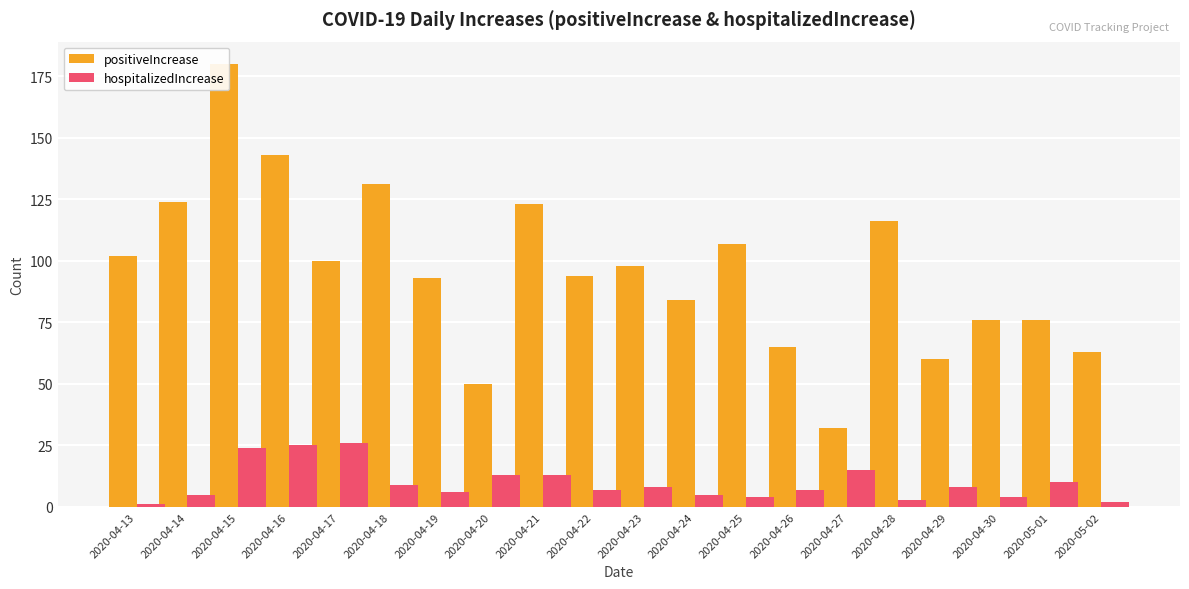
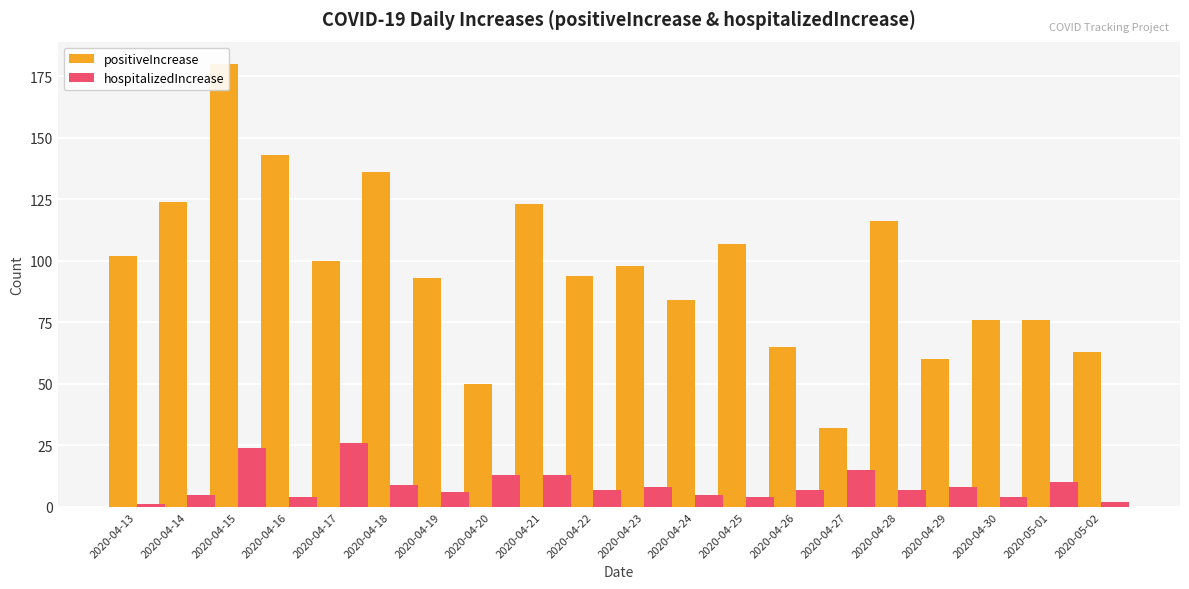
  {
    "positiveIncrease": {
      "2020-04-13": 102,
      "2020-04-14": 124,
      "2020-04-16": 143,
      "2020-04-17": 100,
-     "2020-04-18": 131,
+     "2020-04-18": 136,
      "2020-04-19": 93,
      "2020-04-20": 50,
      "2020-04-21": 123,
      "2020-04-22": 94,
      "2020-04-23": 98,
      "2020-04-24": 84,
      "2020-04-25": 107,
      "2020-04-26": 65,
      "2020-04-27": 32,
      "2020-04-28": 116,
      "2020-04-29": 60,
      "2020-04-30": 76,
      "2020-05-01": 76,
      "2020-05-02": 63
    },
    "hospitalizedIncrease": {
      "2020-04-14": 5,
      "2020-04-15": 24,
-     "2020-04-16": 25,
+     "2020-04-16": 4,
      "2020-04-17": 26,
      "2020-04-18": 9,
      "2020-04-19": 6,
      "2020-04-20": 13,
      "2020-04-21": 13,
      "2020-04-22": 7,
      "2020-04-23": 8,
      "2020-04-24": 5,
      "2020-04-25": 4,
      "2020-04-26": 7,
      "2020-04-27": 15,
-     "2020-04-28": 3,
+     "2020-04-28": 7,
      "2020-04-29": 8,
      "2020-04-30": 4,
      "2020-05-01": 10,
      "2020-05-02": 2
    }
  }
